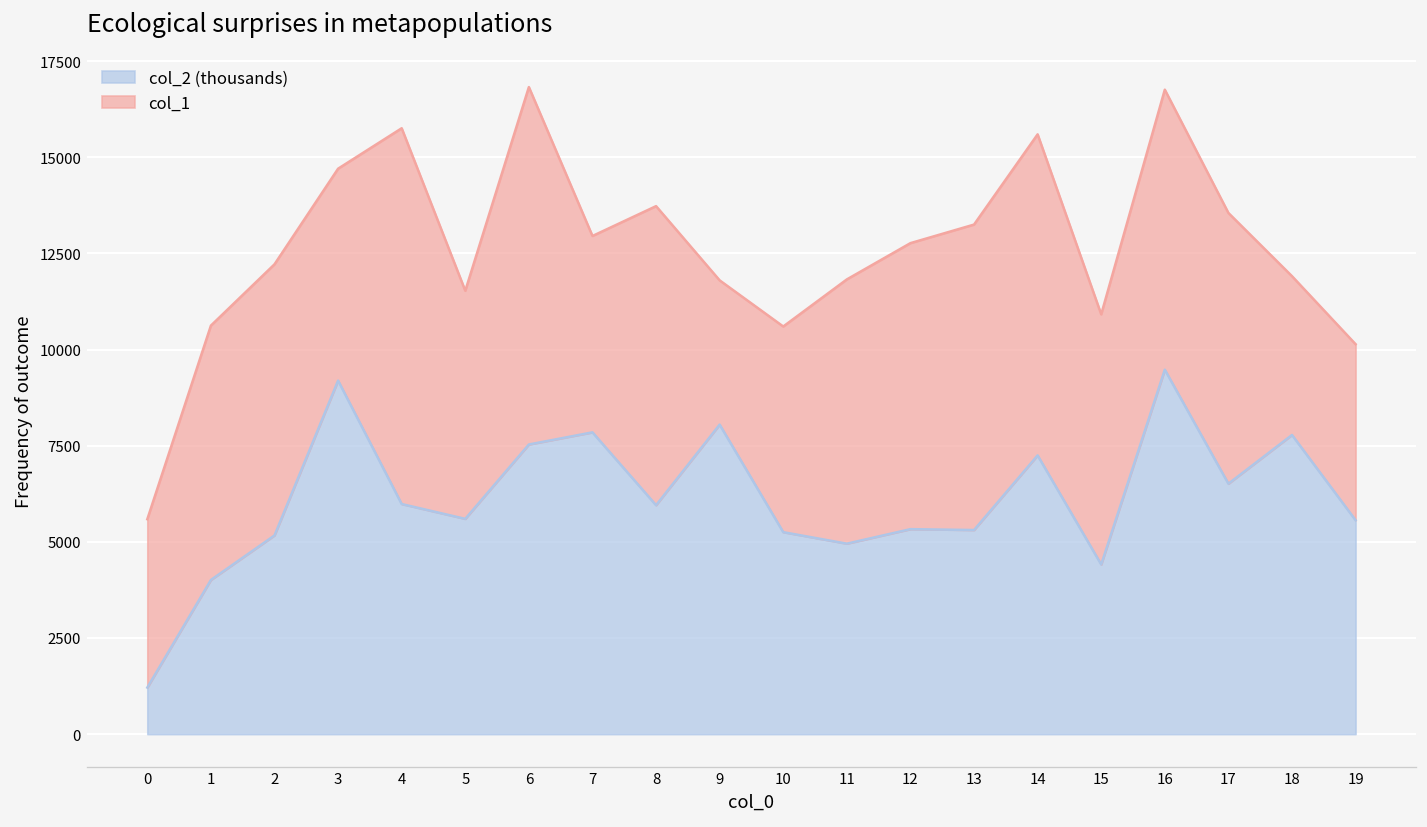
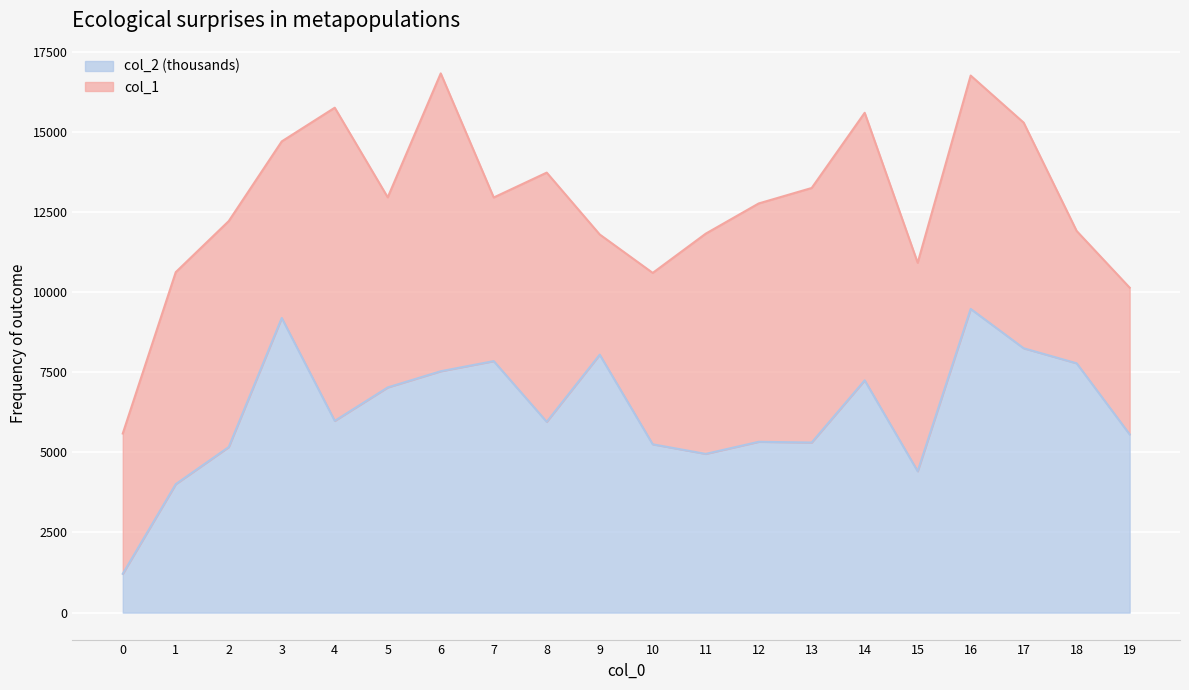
  {
    "col_2 (thousands)": {
      "0": 1200,
      "1": 4000,
      "2": 5200,
      "3": 9200,
      "4": 6000,
-     "5": 5600,
+     "5": 7000,
      "6": 7500,
      "7": 7800,
      "8": 6000,
      "9": 8000,
      "10": 5300,
      "11": 5000,
      "12": 5300,
      "13": 5300,
      "14": 7200,
      "15": 4400,
      "16": 9500,
-     "17": 6500,
+     "17": 8200,
      "18": 7800,
      "19": 5600
    },
    "col_1": {
      "0": 4400,
      "1": 6600,
      "2": 7000,
      "3": 5500,
      "4": 9800,
      "5": 5900,
      "6": 9300,
      "7": 5100,
      "8": 7800,
      "9": 3800,
      "10": 5300,
      "11": 6900,
      "12": 7400,
      "13": 7900,
      "14": 8300,
      "15": 6500,
      "16": 7300,
      "17": 7000,
      "18": 4100,
      "19": 4600
    }
  }
